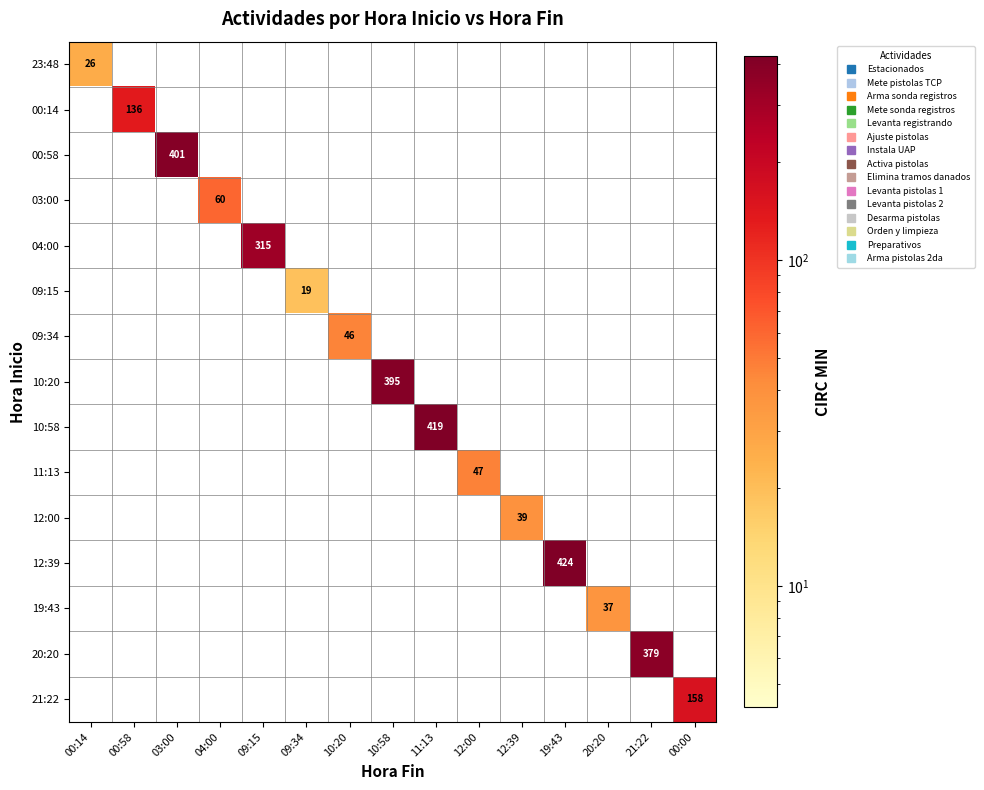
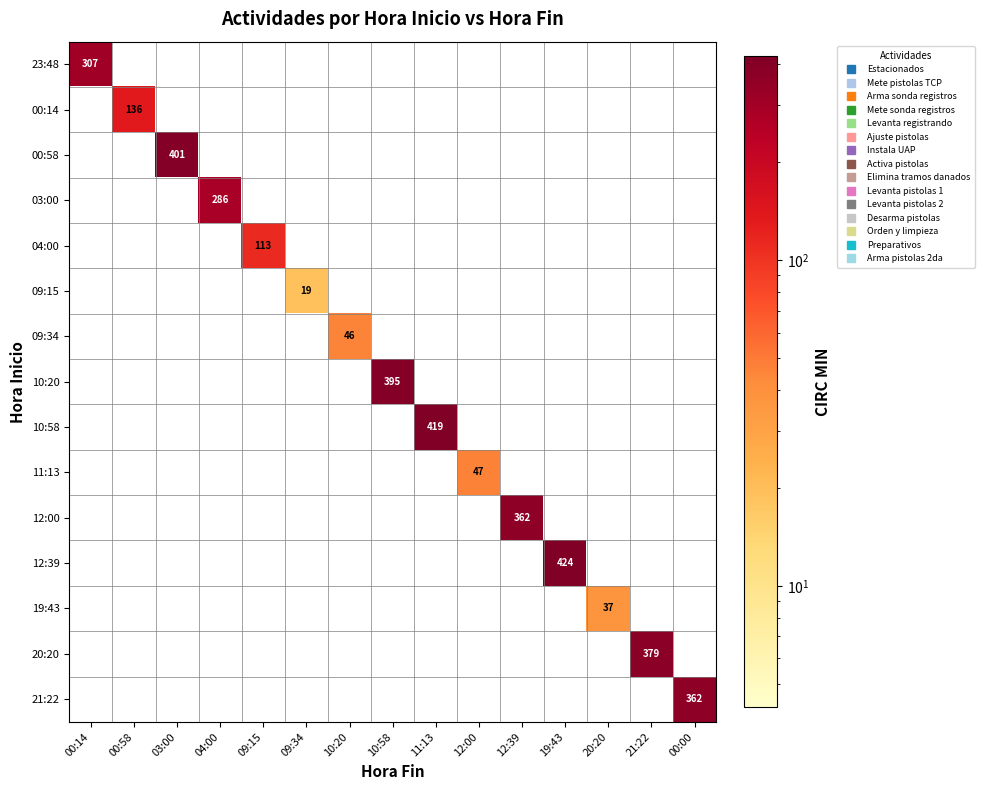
  {
    "23:48": {
-     "00:14": 26
+     "00:14": 307
    },
    "00:14": {
      "00:58": 136
    },
    "00:58": {
      "03:00": 401
    },
    "03:00": {
-     "04:00": 60
+     "04:00": 286
    },
    "04:00": {
-     "09:15": 315
+     "09:15": 113
    },
    "09:15": {
      "09:34": 19
    },
    "09:34": {
      "10:20": 46
    },
    "10:20": {
      "10:58": 395
    },
    "10:58": {
      "11:13": 419
    },
    "11:13": {
      "12:00": 47
    },
    "12:00": {
-     "12:39": 39
+     "12:39": 362
    },
    "12:39": {
      "19:43": 424
    },
    "19:43": {
      "20:20": 37
    },
    "20:20": {
      "21:22": 379
    },
    "21:22": {
-     "00:00": 158
+     "00:00": 362
    }
  }
